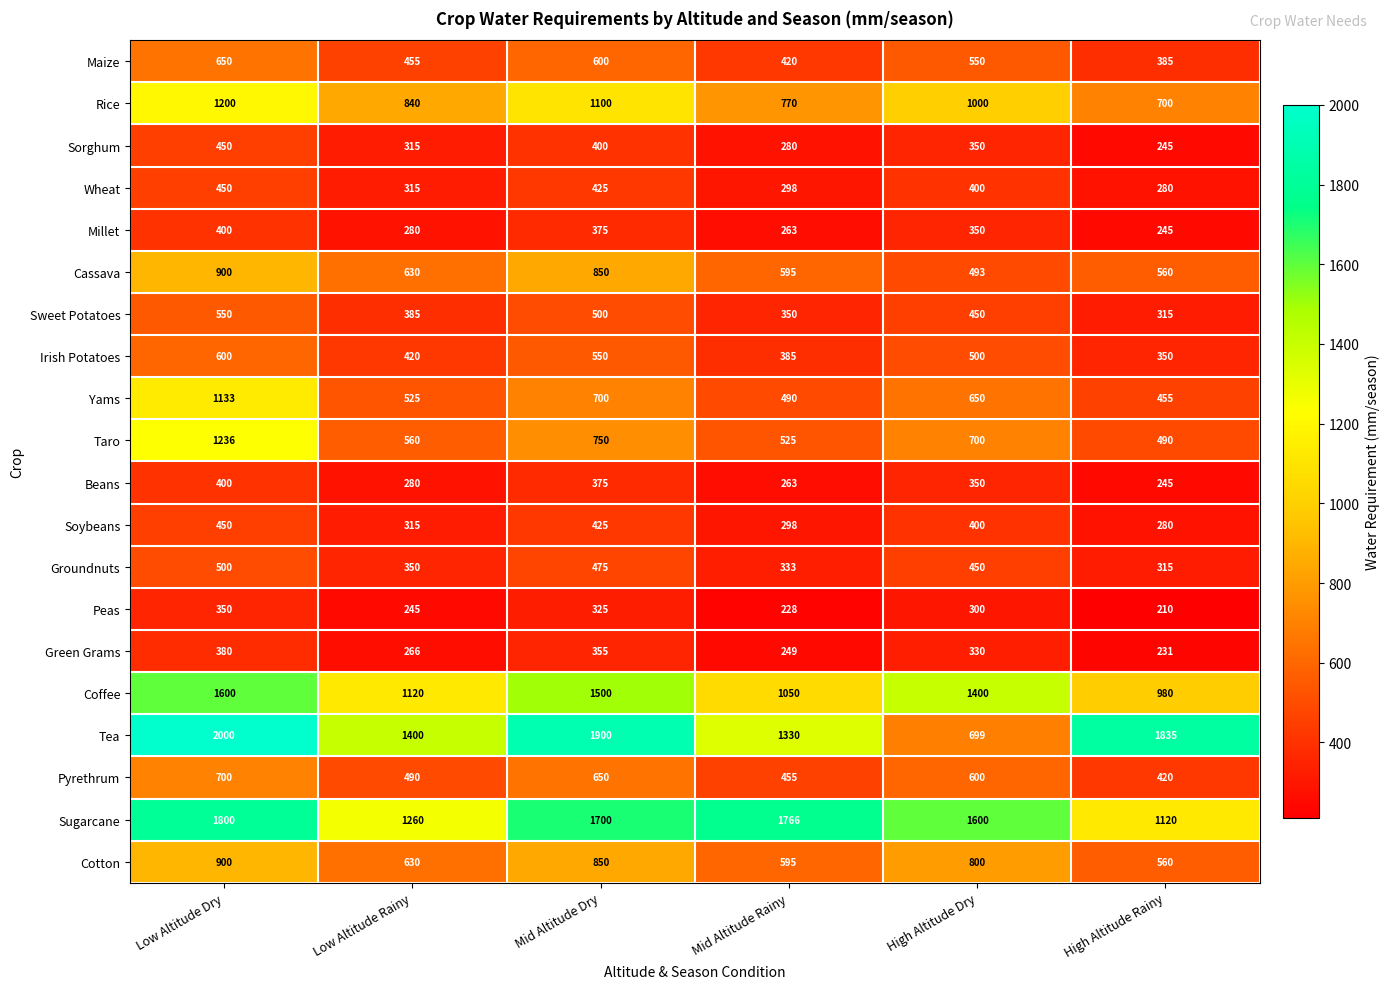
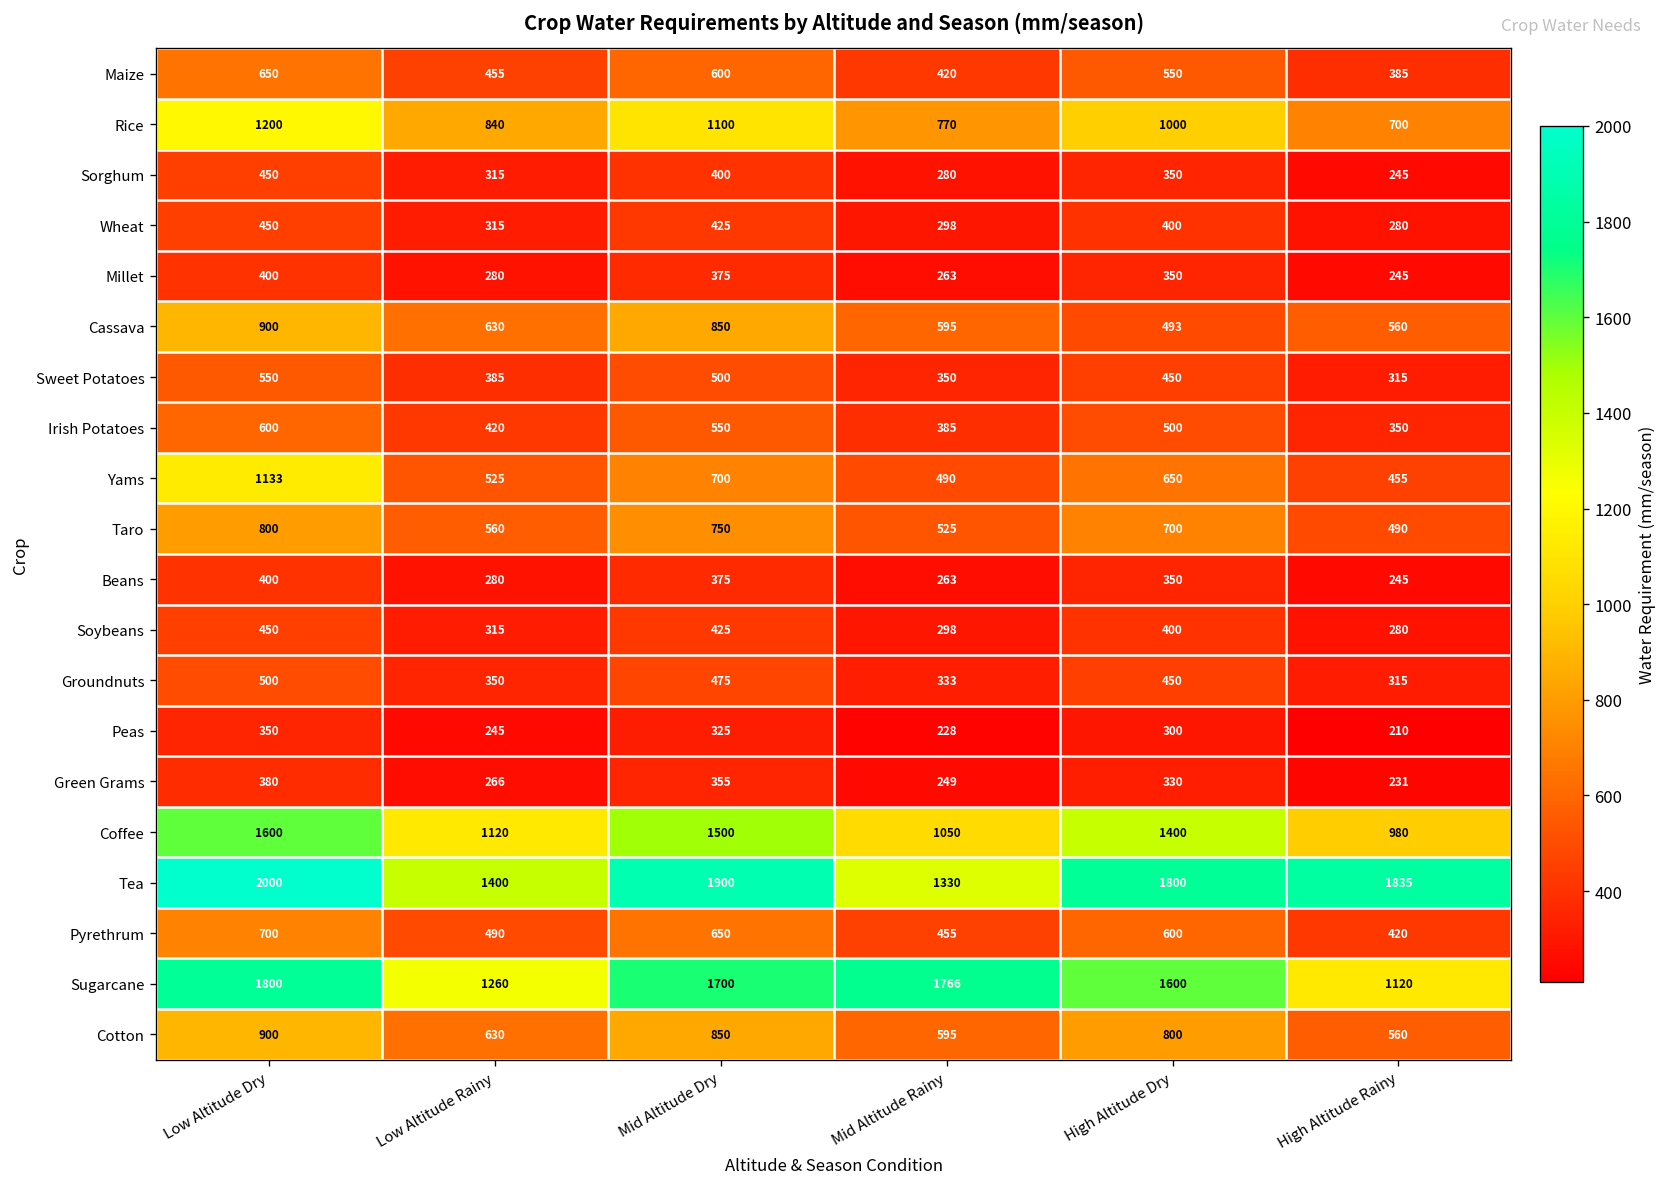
  {
    "Maize": {
      "Low Altitude Dry": 650,
      "Low Altitude Rainy": 455,
      "Mid Altitude Dry": 600,
      "Mid Altitude Rainy": 420,
      "High Altitude Dry": 550,
      "High Altitude Rainy": 385
    },
    "Rice": {
      "Low Altitude Dry": 1200,
      "Low Altitude Rainy": 840,
      "Mid Altitude Dry": 1100,
      "Mid Altitude Rainy": 770,
      "High Altitude Dry": 1000,
      "High Altitude Rainy": 700
    },
    "Sorghum": {
      "Low Altitude Dry": 450,
      "Low Altitude Rainy": 315,
      "Mid Altitude Dry": 400,
      "Mid Altitude Rainy": 280,
      "High Altitude Dry": 350,
      "High Altitude Rainy": 245
    },
    "Wheat": {
      "Low Altitude Dry": 450,
      "Low Altitude Rainy": 315,
      "Mid Altitude Dry": 425,
      "Mid Altitude Rainy": 298,
      "High Altitude Dry": 400,
      "High Altitude Rainy": 280
    },
    "Millet": {
      "Low Altitude Dry": 400,
      "Low Altitude Rainy": 280,
      "Mid Altitude Dry": 375,
      "Mid Altitude Rainy": 263,
      "High Altitude Dry": 350,
      "High Altitude Rainy": 245
    },
    "Cassava": {
      "Low Altitude Dry": 900,
      "Low Altitude Rainy": 630,
      "Mid Altitude Dry": 850,
      "Mid Altitude Rainy": 595,
      "High Altitude Dry": 493,
      "High Altitude Rainy": 560
    },
    "Sweet Potatoes": {
      "Low Altitude Dry": 550,
      "Low Altitude Rainy": 385,
      "Mid Altitude Dry": 500,
      "Mid Altitude Rainy": 350,
      "High Altitude Dry": 450,
      "High Altitude Rainy": 315
    },
    "Irish Potatoes": {
      "Low Altitude Dry": 600,
      "Low Altitude Rainy": 420,
      "Mid Altitude Dry": 550,
      "Mid Altitude Rainy": 385,
      "High Altitude Dry": 500,
      "High Altitude Rainy": 350
    },
    "Yams": {
      "Low Altitude Dry": 1133,
      "Low Altitude Rainy": 525,
      "Mid Altitude Dry": 700,
      "Mid Altitude Rainy": 490,
      "High Altitude Dry": 650,
      "High Altitude Rainy": 455
    },
    "Taro": {
-     "Low Altitude Dry": 1236,
+     "Low Altitude Dry": 800,
      "Low Altitude Rainy": 560,
      "Mid Altitude Dry": 750,
      "Mid Altitude Rainy": 525,
      "High Altitude Dry": 700,
      "High Altitude Rainy": 490
    },
    "Beans": {
      "Low Altitude Dry": 400,
      "Low Altitude Rainy": 280,
      "Mid Altitude Dry": 375,
      "Mid Altitude Rainy": 263,
      "High Altitude Dry": 350,
      "High Altitude Rainy": 245
    },
    "Soybeans": {
      "Low Altitude Dry": 450,
      "Low Altitude Rainy": 315,
      "Mid Altitude Dry": 425,
      "Mid Altitude Rainy": 298,
      "High Altitude Dry": 400,
      "High Altitude Rainy": 280
    },
    "Groundnuts": {
      "Low Altitude Dry": 500,
      "Low Altitude Rainy": 350,
      "Mid Altitude Dry": 475,
      "Mid Altitude Rainy": 333,
      "High Altitude Dry": 450,
      "High Altitude Rainy": 315
    },
    "Peas": {
      "Low Altitude Dry": 350,
      "Low Altitude Rainy": 245,
      "Mid Altitude Dry": 325,
      "Mid Altitude Rainy": 228,
      "High Altitude Dry": 300,
      "High Altitude Rainy": 210
    },
    "Green Grams": {
      "Low Altitude Dry": 380,
      "Low Altitude Rainy": 266,
      "Mid Altitude Dry": 355,
      "Mid Altitude Rainy": 249,
      "High Altitude Dry": 330,
      "High Altitude Rainy": 231
    },
    "Coffee": {
      "Low Altitude Dry": 1600,
      "Low Altitude Rainy": 1120,
      "Mid Altitude Dry": 1500,
      "Mid Altitude Rainy": 1050,
      "High Altitude Dry": 1400,
      "High Altitude Rainy": 980
    },
    "Tea": {
      "Low Altitude Dry": 2000,
      "Low Altitude Rainy": 1400,
      "Mid Altitude Dry": 1900,
      "Mid Altitude Rainy": 1330,
-     "High Altitude Dry": 699,
+     "High Altitude Dry": 1800,
      "High Altitude Rainy": 1835
    },
    "Pyrethrum": {
      "Low Altitude Dry": 700,
      "Low Altitude Rainy": 490,
      "Mid Altitude Dry": 650,
      "Mid Altitude Rainy": 455,
      "High Altitude Dry": 600,
      "High Altitude Rainy": 420
    },
    "Sugarcane": {
      "Low Altitude Dry": 1800,
      "Low Altitude Rainy": 1260,
      "Mid Altitude Dry": 1700,
      "Mid Altitude Rainy": 1766,
      "High Altitude Dry": 1600,
      "High Altitude Rainy": 1120
    },
    "Cotton": {
      "Low Altitude Dry": 900,
      "Low Altitude Rainy": 630,
      "Mid Altitude Dry": 850,
      "Mid Altitude Rainy": 595,
      "High Altitude Dry": 800,
      "High Altitude Rainy": 560
    }
  }
